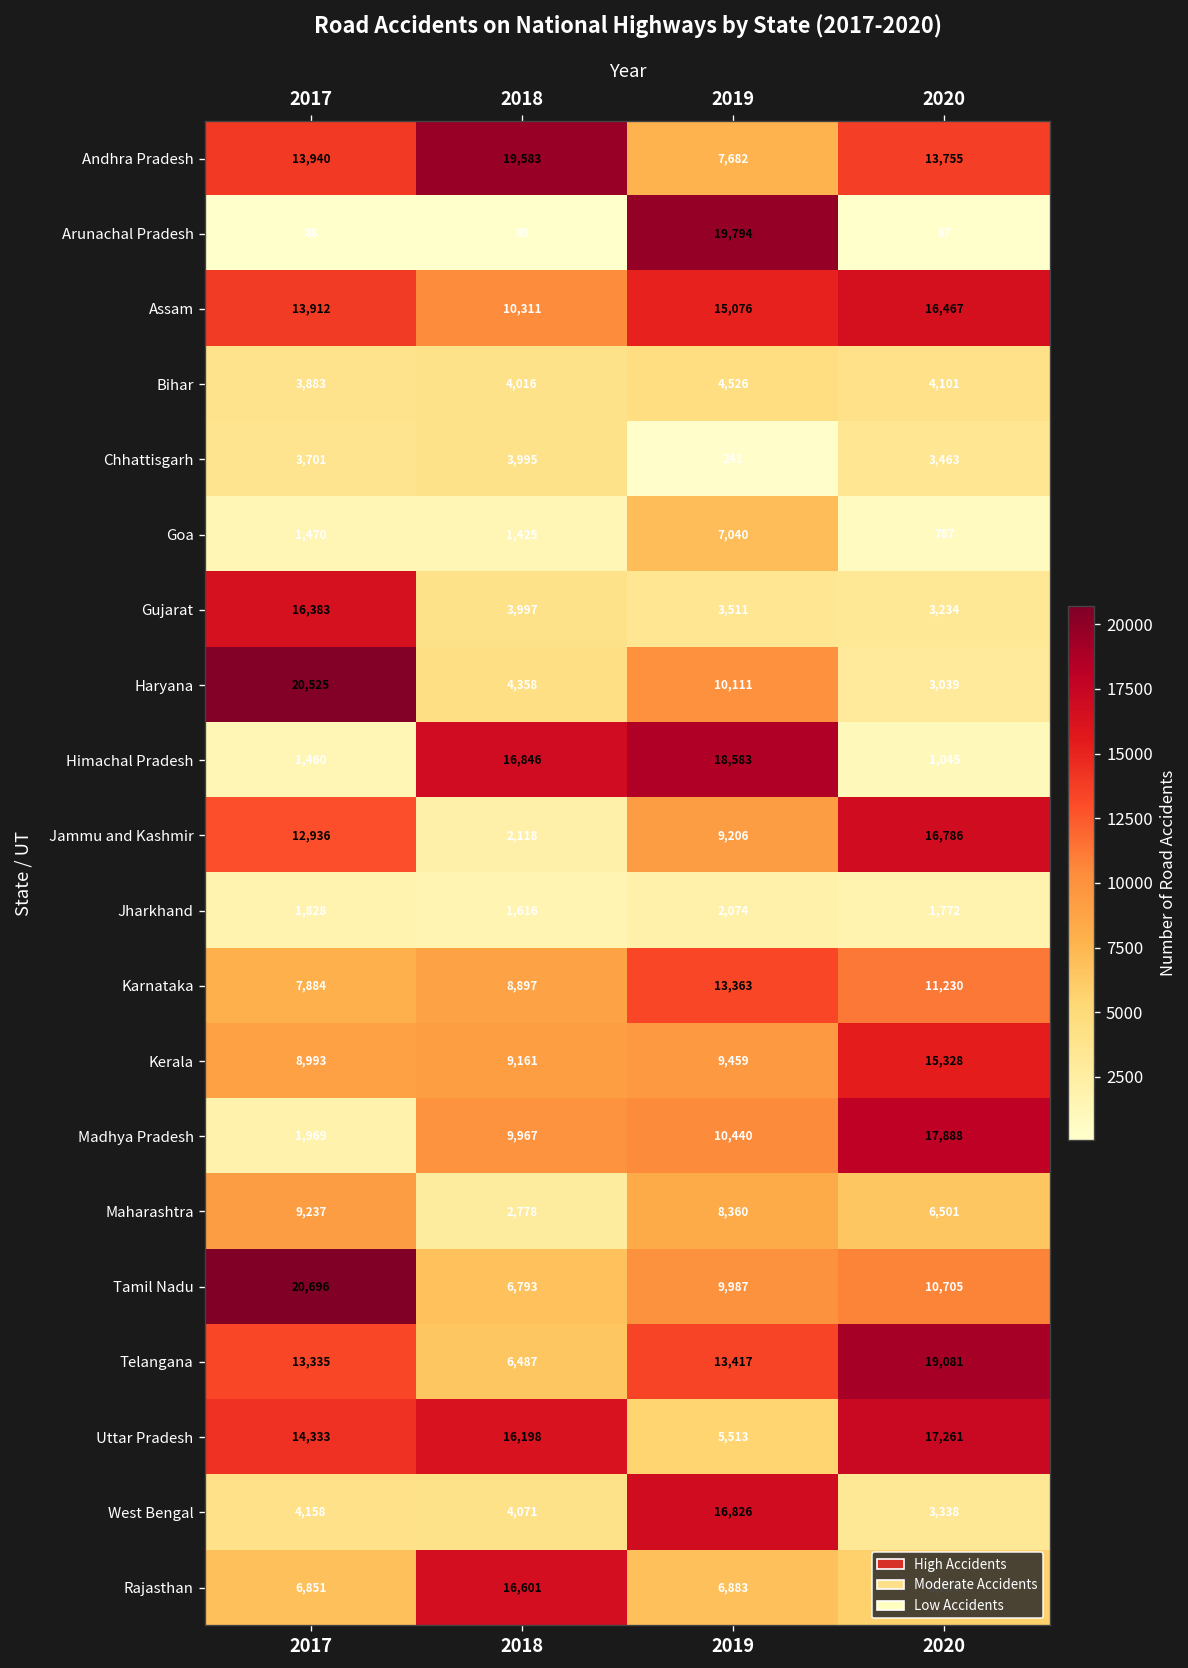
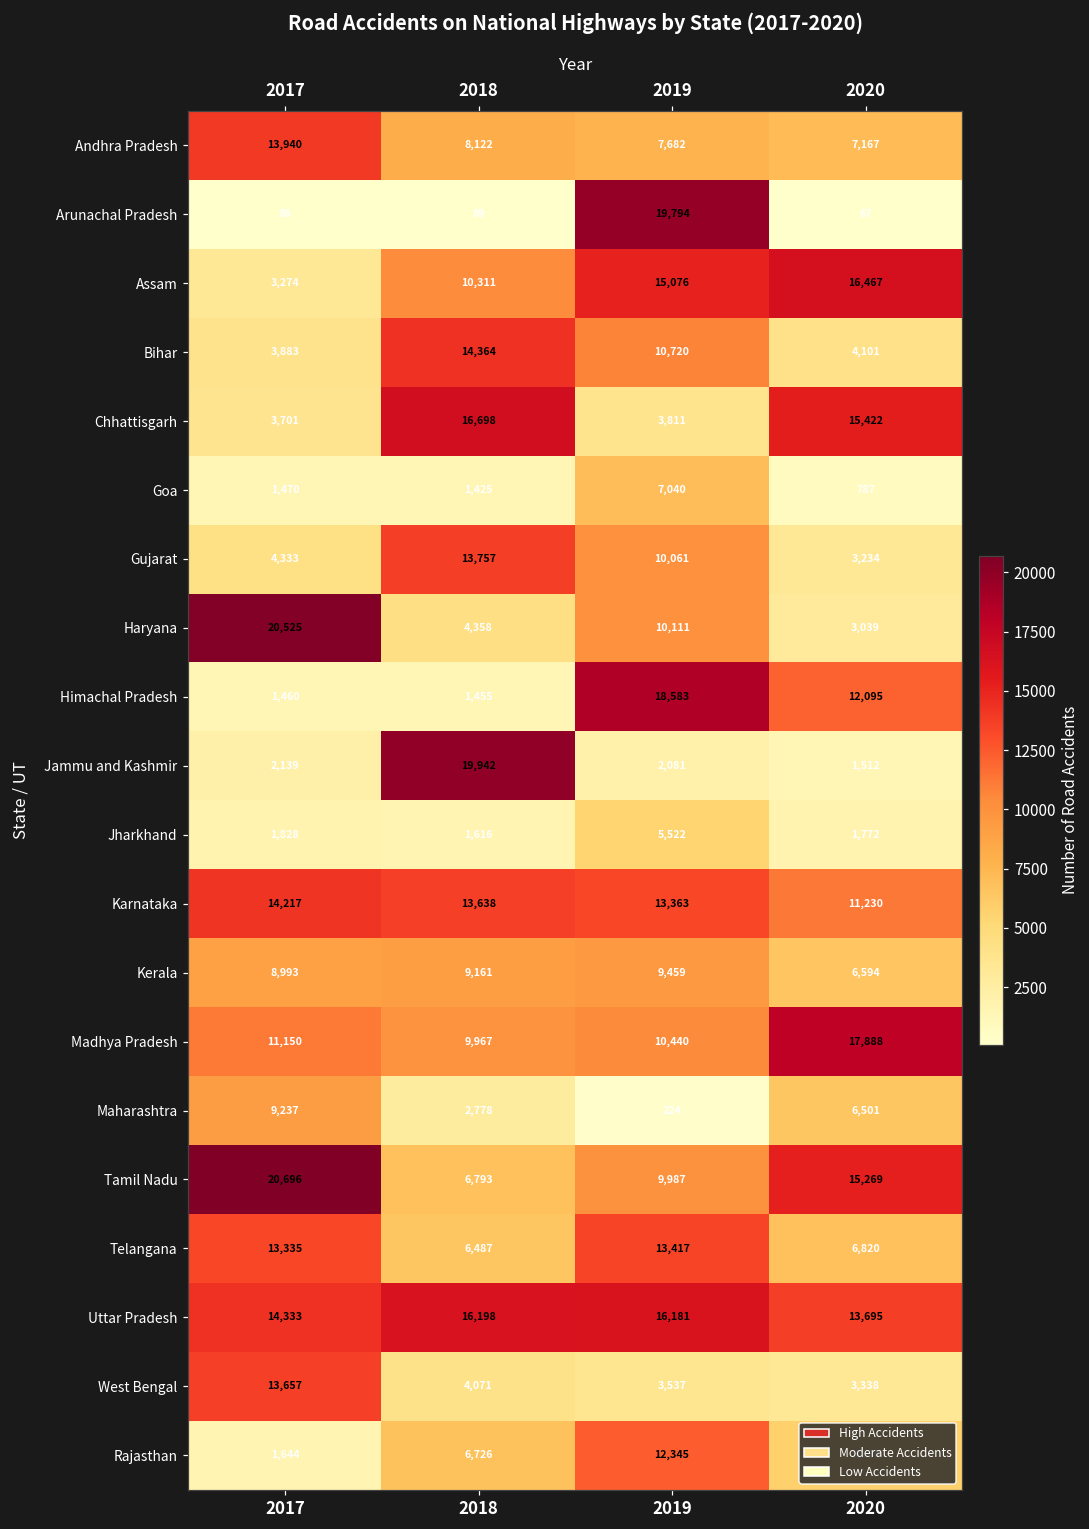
  {
    "Andhra Pradesh": {
      "2017": "13,940",
-     "2018": "19,583",
+     "2018": "8,122",
      "2019": "7,682",
-     "2020": "13,755"
+     "2020": "7,167"
    },
    "Arunachal Pradesh": {
      "2017": "88",
      "2018": "89",
      "2019": "19,794",
      "2020": "67"
    },
    "Assam": {
-     "2017": "13,912",
+     "2017": "3,274",
      "2018": "10,311",
      "2019": "15,076",
      "2020": "16,467"
    },
    "Bihar": {
      "2017": "3,883",
-     "2018": "4,016",
-     "2019": "4,526",
+     "2018": "14,364",
+     "2019": "10,720",
      "2020": "4,101"
    },
    "Chhattisgarh": {
      "2017": "3,701",
-     "2018": "3,995",
-     "2019": "241",
-     "2020": "3,463"
+     "2018": "16,698",
+     "2019": "3,811",
+     "2020": "15,422"
    },
    "Goa": {
      "2017": "1,470",
      "2018": "1,425",
      "2019": "7,040",
      "2020": "787"
    },
    "Gujarat": {
-     "2017": "16,383",
-     "2018": "3,997",
-     "2019": "3,511",
+     "2017": "4,333",
+     "2018": "13,757",
+     "2019": "10,061",
      "2020": "3,234"
    },
    "Haryana": {
      "2017": "20,525",
      "2018": "4,358",
      "2019": "10,111",
      "2020": "3,039"
    },
    "Himachal Pradesh": {
      "2017": "1,460",
-     "2018": "16,846",
+     "2018": "1,455",
      "2019": "18,583",
-     "2020": "1,045"
+     "2020": "12,095"
    },
    "Jammu and Kashmir": {
-     "2017": "12,936",
-     "2018": "2,118",
-     "2019": "9,206",
-     "2020": "16,786"
+     "2017": "2,139",
+     "2018": "19,942",
+     "2019": "2,081",
+     "2020": "1,512"
    },
    "Jharkhand": {
      "2017": "1,828",
      "2018": "1,616",
-     "2019": "2,074",
+     "2019": "5,522",
      "2020": "1,772"
    },
    "Karnataka": {
-     "2017": "7,884",
-     "2018": "8,897",
+     "2017": "14,217",
+     "2018": "13,638",
      "2019": "13,363",
      "2020": "11,230"
    },
    "Kerala": {
      "2017": "8,993",
      "2018": "9,161",
      "2019": "9,459",
-     "2020": "15,328"
+     "2020": "6,594"
    },
    "Madhya Pradesh": {
-     "2017": "1,969",
+     "2017": "11,150",
      "2018": "9,967",
      "2019": "10,440",
      "2020": "17,888"
    },
    "Maharashtra": {
      "2017": "9,237",
      "2018": "2,778",
-     "2019": "8,360",
+     "2019": "224",
      "2020": "6,501"
    },
    "Tamil Nadu": {
      "2017": "20,696",
      "2018": "6,793",
      "2019": "9,987",
-     "2020": "10,705"
+     "2020": "15,269"
    },
    "Telangana": {
      "2017": "13,335",
      "2018": "6,487",
      "2019": "13,417",
-     "2020": "19,081"
+     "2020": "6,820"
    },
    "Uttar Pradesh": {
      "2017": "14,333",
      "2018": "16,198",
-     "2019": "5,513",
-     "2020": "17,261"
+     "2019": "16,181",
+     "2020": "13,695"
    },
    "West Bengal": {
-     "2017": "4,158",
+     "2017": "13,657",
      "2018": "4,071",
-     "2019": "16,826",
+     "2019": "3,537",
      "2020": "3,338"
    },
    "Rajasthan": {
-     "2017": "6,851",
-     "2018": "16,601",
-     "2019": "6,883"
+     "2017": "1,644",
+     "2018": "6,726",
+     "2019": "12,345"
    }
  }
